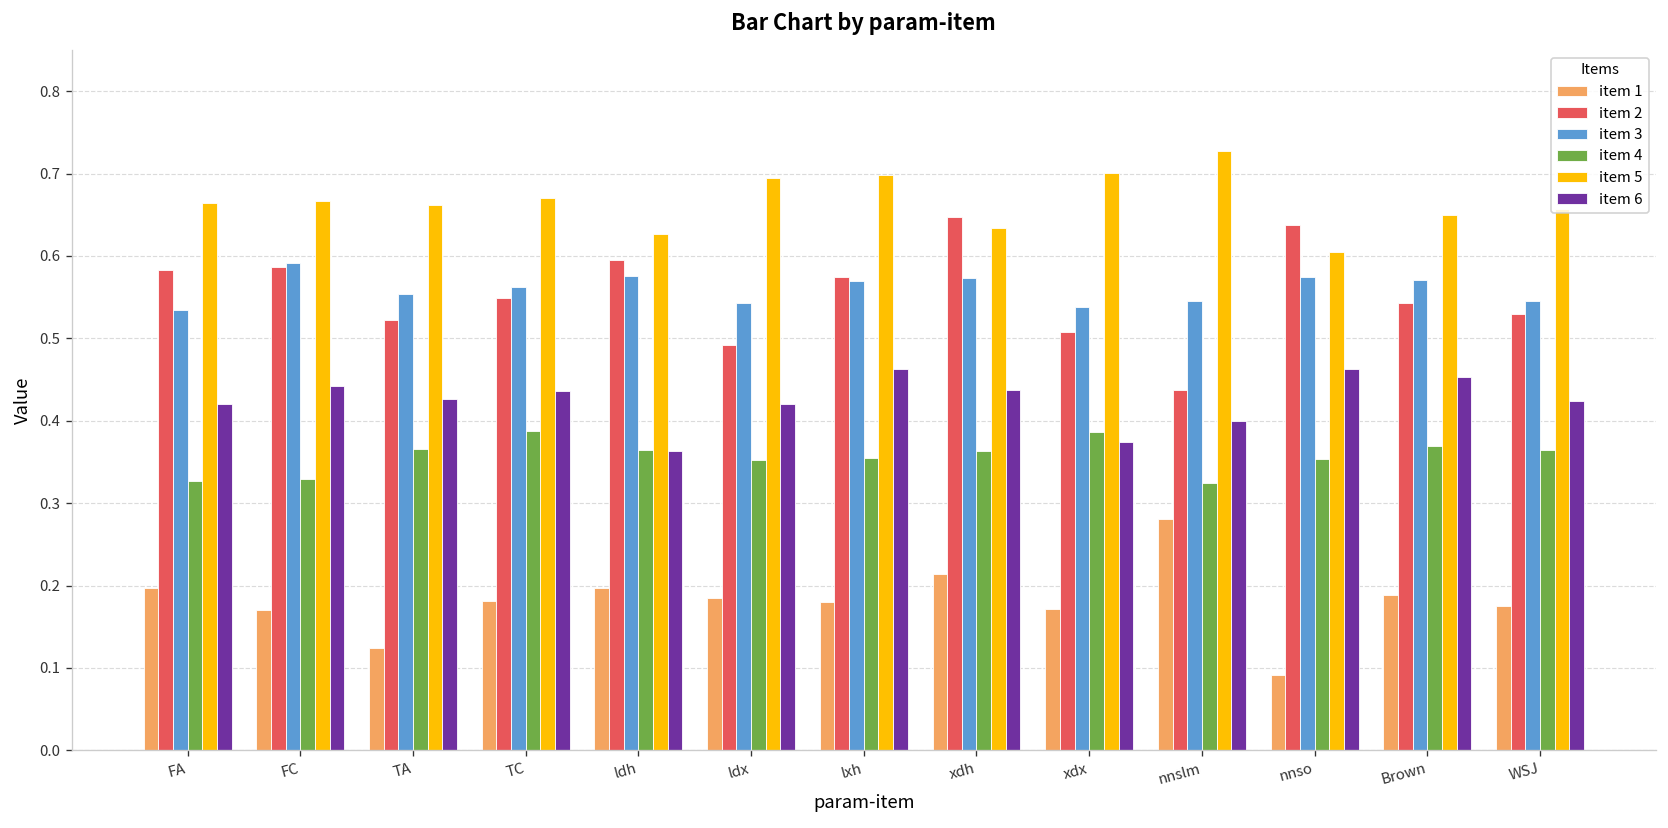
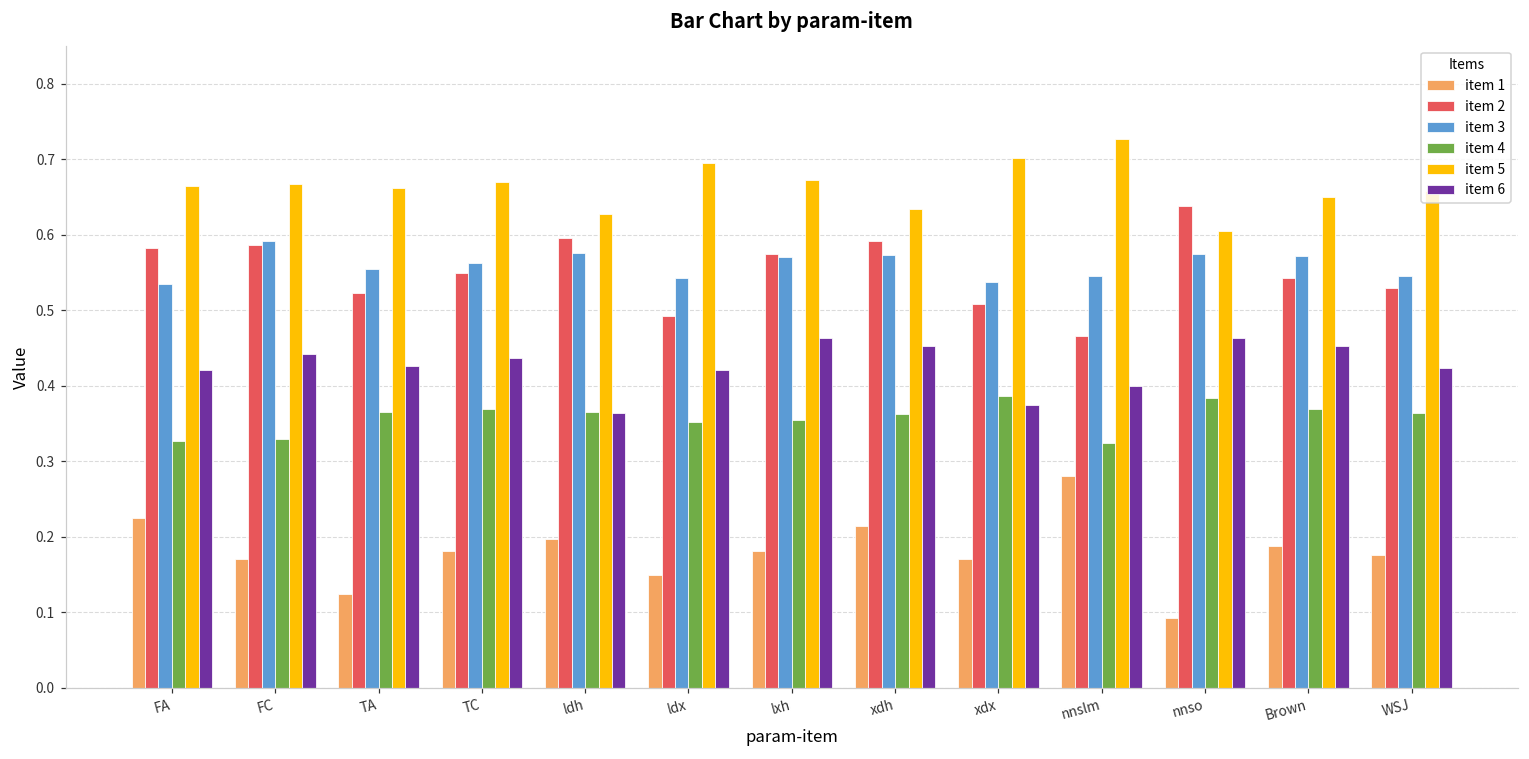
  {
    "item 1": {
-     "FA": 0.20,
+     "FA": 0.22,
      "FC": 0.17,
      "TA": 0.12,
      "TC": 0.18,
      "ldh": 0.20,
-     "ldx": 0.19,
+     "ldx": 0.15,
      "lxh": 0.18,
      "xdh": 0.21,
      "xdx": 0.17,
      "nnslm": 0.28,
      "nnso": 0.09,
      "Brown": 0.19,
      "WSJ": 0.18
    },
    "item 2": {
      "FA": 0.58,
      "FC": 0.59,
      "TA": 0.52,
      "TC": 0.55,
      "ldh": 0.60,
      "ldx": 0.49,
      "lxh": 0.57,
-     "xdh": 0.65,
+     "xdh": 0.59,
      "xdx": 0.51,
-     "nnslm": 0.44,
+     "nnslm": 0.47,
      "nnso": 0.64,
      "Brown": 0.54,
      "WSJ": 0.53
    },
    "item 3": {
      "FA": 0.53,
      "FC": 0.59,
      "TA": 0.55,
      "TC": 0.56,
      "ldh": 0.58,
      "ldx": 0.54,
      "lxh": 0.57,
      "xdh": 0.57,
      "xdx": 0.54,
      "nnslm": 0.55,
      "nnso": 0.57,
      "Brown": 0.57,
      "WSJ": 0.55
    },
    "item 4": {
      "FA": 0.33,
      "FC": 0.33,
      "TA": 0.37,
-     "TC": 0.39,
+     "TC": 0.37,
      "ldh": 0.36,
      "ldx": 0.35,
      "lxh": 0.35,
      "xdh": 0.36,
      "xdx": 0.39,
      "nnslm": 0.32,
-     "nnso": 0.35,
+     "nnso": 0.38,
      "Brown": 0.37,
      "WSJ": 0.36
    },
    "item 5": {
      "FA": 0.66,
      "FC": 0.67,
      "TA": 0.66,
      "TC": 0.67,
      "ldh": 0.63,
      "ldx": 0.69,
-     "lxh": 0.70,
+     "lxh": 0.67,
      "xdh": 0.63,
      "xdx": 0.70,
      "nnslm": 0.73,
      "nnso": 0.60,
      "Brown": 0.65
    },
    "item 6": {
      "FA": 0.42,
      "FC": 0.44,
      "TA": 0.43,
      "TC": 0.44,
      "ldh": 0.36,
      "ldx": 0.42,
      "lxh": 0.46,
-     "xdh": 0.44,
+     "xdh": 0.45,
      "xdx": 0.37,
      "nnslm": 0.40,
      "nnso": 0.46,
      "Brown": 0.45,
      "WSJ": 0.42
    }
  }
